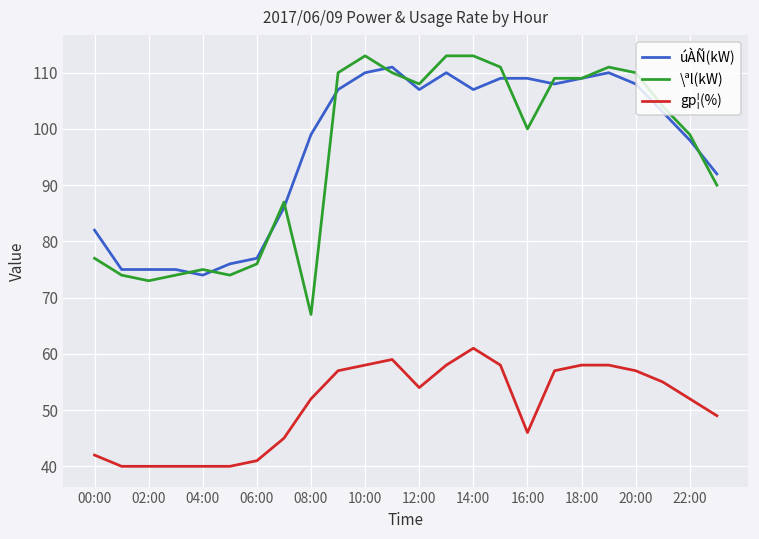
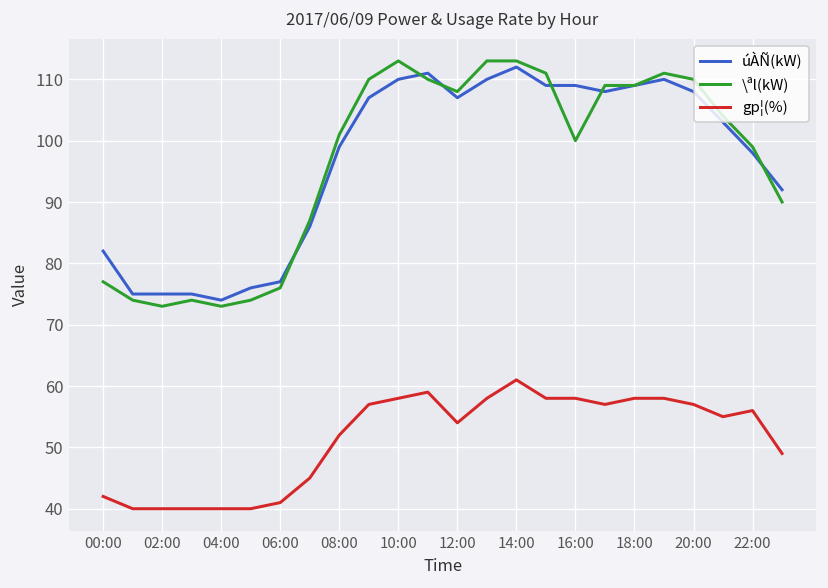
  {
    "úÀÑ(kW)": {
      "00:00": 82,
      "02:00": 75,
      "04:00": 74,
      "06:00": 77,
      "08:00": 99,
      "10:00": 110,
      "12:00": 107,
-     "14:00": 107,
+     "14:00": 112,
      "16:00": 109,
      "20:00": 108,
      "22:00": 98
    },
    "\\ªl(kW)": {
      "00:00": 77,
      "02:00": 73,
-     "04:00": 75,
+     "04:00": 73,
      "06:00": 76,
-     "08:00": 67,
+     "08:00": 101,
      "10:00": 113,
      "12:00": 108,
      "14:00": 113,
      "16:00": 100,
      "20:00": 110,
      "22:00": 99
    },
    "gp¦(%)": {
      "00:00": 42,
      "02:00": 40,
      "04:00": 40,
      "06:00": 41,
      "08:00": 52,
      "10:00": 58,
      "12:00": 54,
      "14:00": 61,
-     "16:00": 46,
+     "16:00": 58,
      "18:00": 58,
      "20:00": 57,
-     "22:00": 52
+     "22:00": 56
    }
  }
